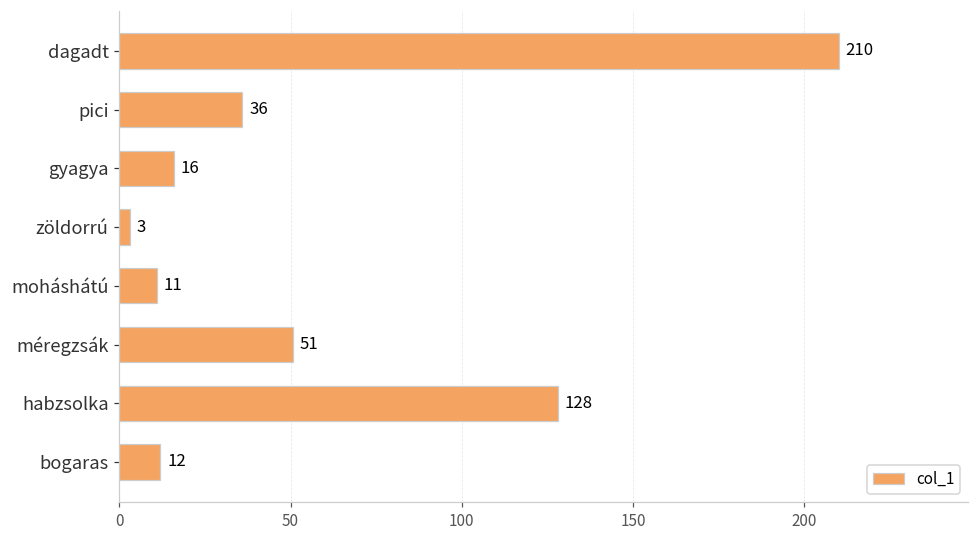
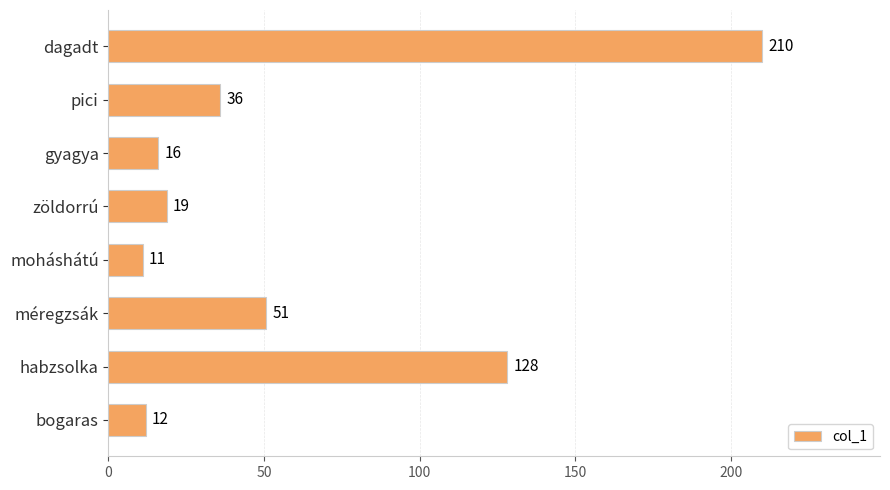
  {
    "dagadt": 210,
    "pici": 36,
    "gyagya": 16,
-   "zöldorrú": 3,
+   "zöldorrú": 19,
    "moháshátú": 11,
    "méregzsák": 51,
    "habzsolka": 128,
    "bogaras": 12
  }
